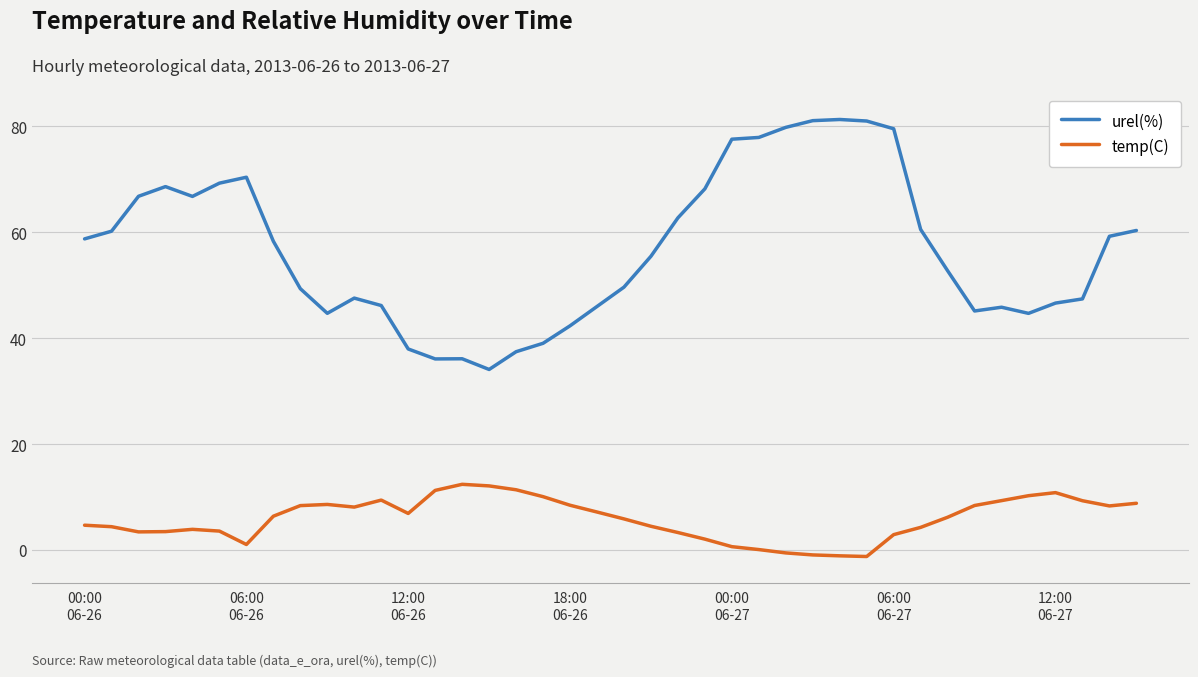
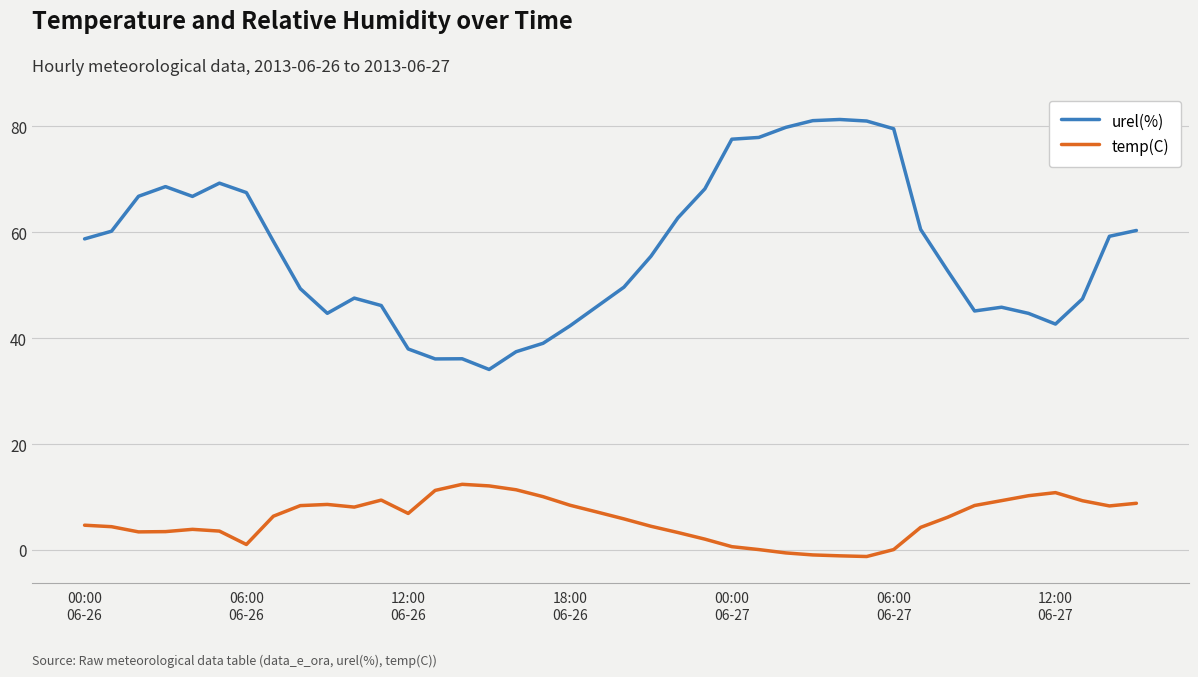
  {
    "urel(%)": {
      "00:00 06-26": 59,
-     "06:00 06-26": 70,
+     "06:00 06-26": 67,
      "12:00 06-26": 38,
      "18:00 06-26": 42,
      "00:00 06-27": 78,
      "06:00 06-27": 80,
-     "12:00 06-27": 47
+     "12:00 06-27": 43
    },
    "temp(C)": {
      "00:00 06-26": 5,
      "06:00 06-26": 1,
      "12:00 06-26": 7,
      "18:00 06-26": 8,
      "00:00 06-27": 1,
-     "06:00 06-27": 3,
+     "06:00 06-27": 0,
      "12:00 06-27": 11
    }
  }
